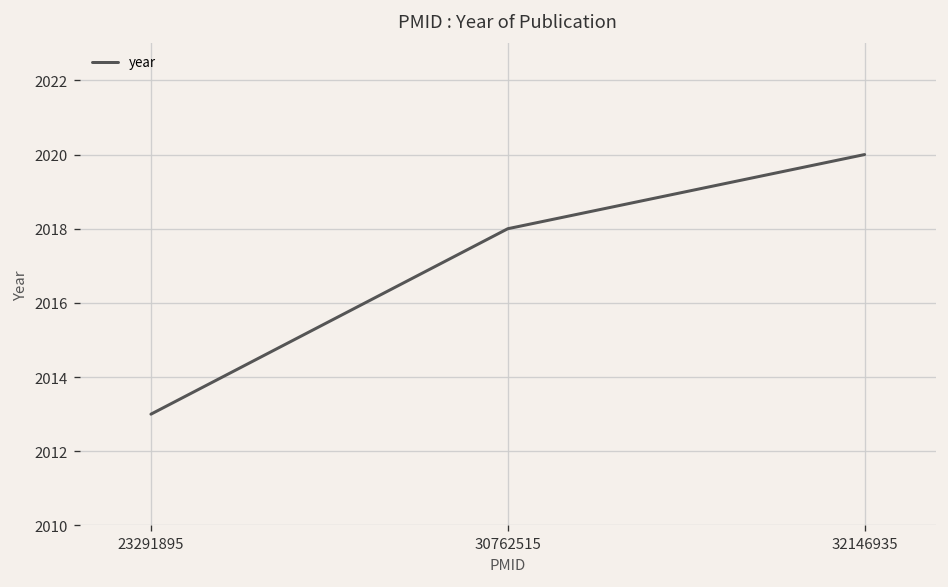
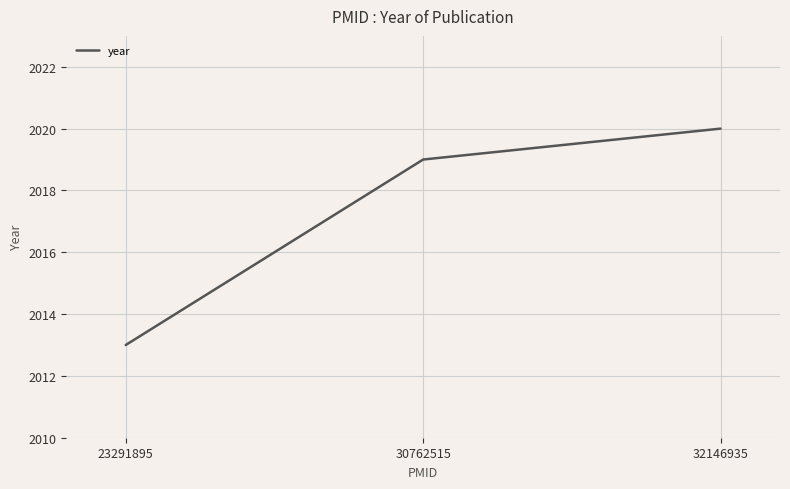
  {
    "23291895": 2013,
-   "30762515": 2018,
+   "30762515": 2019,
    "32146935": 2020
  }
